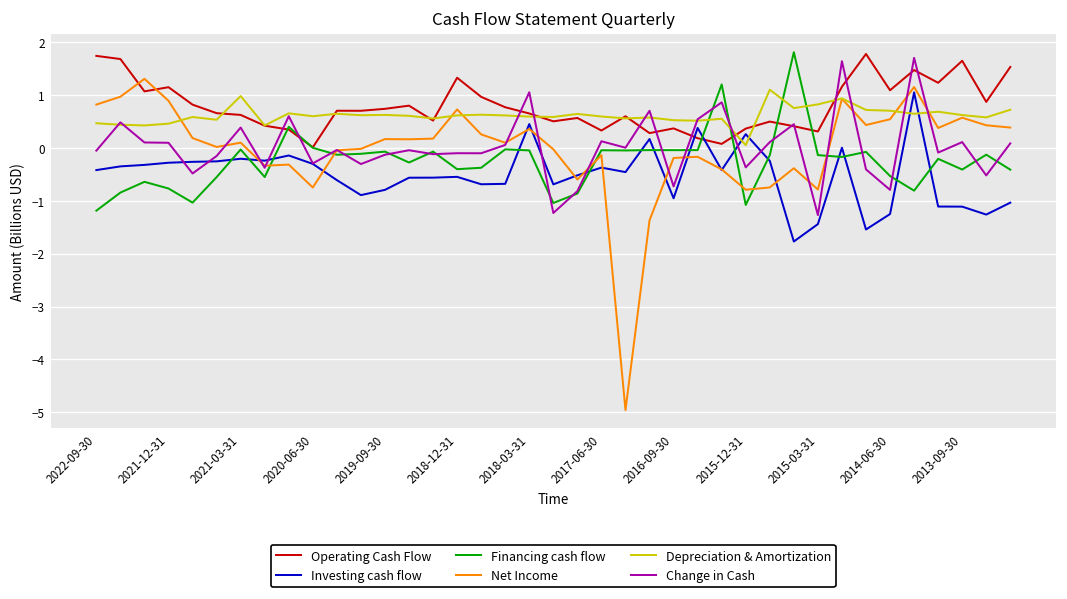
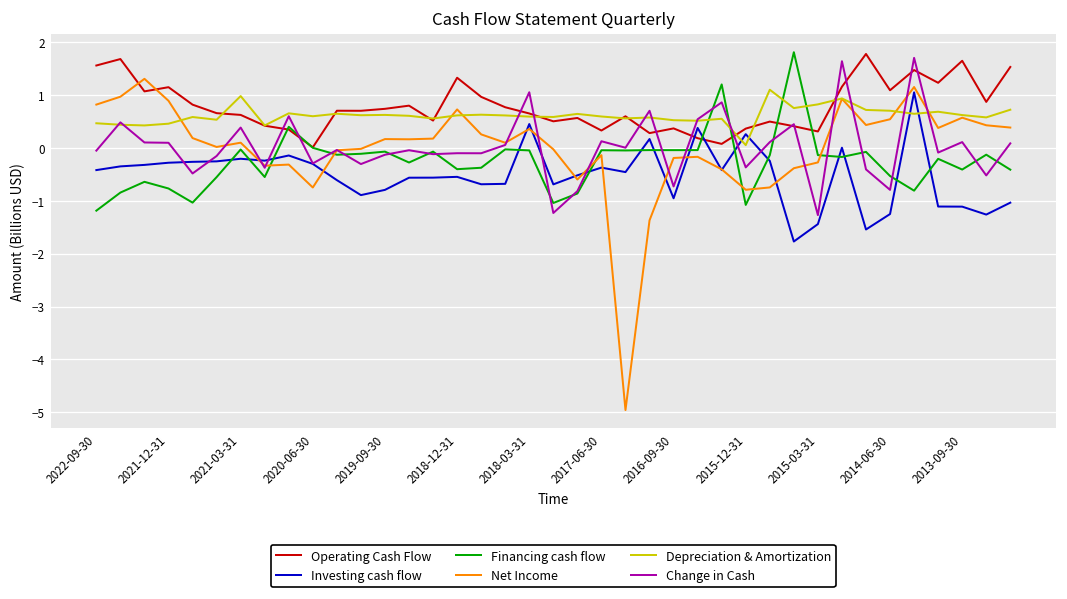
  {
    "Operating Cash Flow": {
-     "2022-09-30": 1.7,
+     "2022-09-30": 1.6,
      "2021-12-31": 1.1,
      "2021-03-31": 0.6,
      "2019-09-30": 0.7,
      "2018-12-31": 1.3,
      "2018-03-31": 0.6,
      "2017-06-30": 0.3,
      "2016-09-30": 0.4,
      "2015-12-31": 0.4,
      "2015-03-31": 0.3,
      "2014-06-30": 1.1,
      "2013-09-30": 1.6
    },
    "Investing cash flow": {
      "2022-09-30": -0.4,
      "2021-12-31": -0.3,
      "2021-03-31": -0.2,
      "2019-09-30": -0.8,
      "2018-12-31": -0.5,
      "2018-03-31": 0.4,
      "2017-06-30": -0.4,
      "2016-09-30": -1.0,
      "2015-12-31": 0.3,
      "2015-03-31": -1.4,
      "2014-06-30": -1.3,
      "2013-09-30": -1.1
    },
    "Financing cash flow": {
      "2022-09-30": -1.2,
      "2021-12-31": -0.8,
      "2021-03-31": 0.0,
      "2019-09-30": -0.1,
      "2018-12-31": -0.4,
      "2018-03-31": 0.0,
      "2017-06-30": 0.0,
      "2016-09-30": 0.0,
      "2015-12-31": -1.1,
      "2015-03-31": -0.1,
      "2014-06-30": -0.5,
      "2013-09-30": -0.4
    },
    "Net Income": {
      "2022-09-30": 0.8,
      "2021-12-31": 0.9,
      "2021-03-31": 0.1,
      "2020-06-30": -0.8,
      "2019-09-30": 0.2,
      "2018-12-31": 0.7,
      "2018-03-31": 0.4,
      "2017-06-30": -0.1,
      "2016-09-30": -0.2,
      "2015-12-31": -0.8,
-     "2015-03-31": -0.8,
+     "2015-03-31": -0.3,
      "2014-06-30": 0.5
    },
    "Depreciation & Amortization": {
      "2022-09-30": 0.5,
      "2021-12-31": 0.5,
      "2021-03-31": 1.0,
      "2020-06-30": 0.6,
      "2019-09-30": 0.6,
      "2018-12-31": 0.6,
      "2018-03-31": 0.6,
      "2017-06-30": 0.6,
      "2016-09-30": 0.5,
      "2015-12-31": 0.1,
      "2015-03-31": 0.8,
      "2014-06-30": 0.7
    },
    "Change in Cash": {
      "2022-09-30": -0.1,
      "2021-12-31": 0.1,
      "2021-03-31": 0.4,
      "2019-09-30": -0.1,
      "2018-12-31": -0.1,
      "2018-03-31": 1.1,
      "2017-06-30": 0.1,
      "2016-09-30": -0.7,
      "2015-12-31": -0.4,
      "2015-03-31": -1.3,
      "2014-06-30": -0.8,
      "2013-09-30": 0.1
    }
  }
